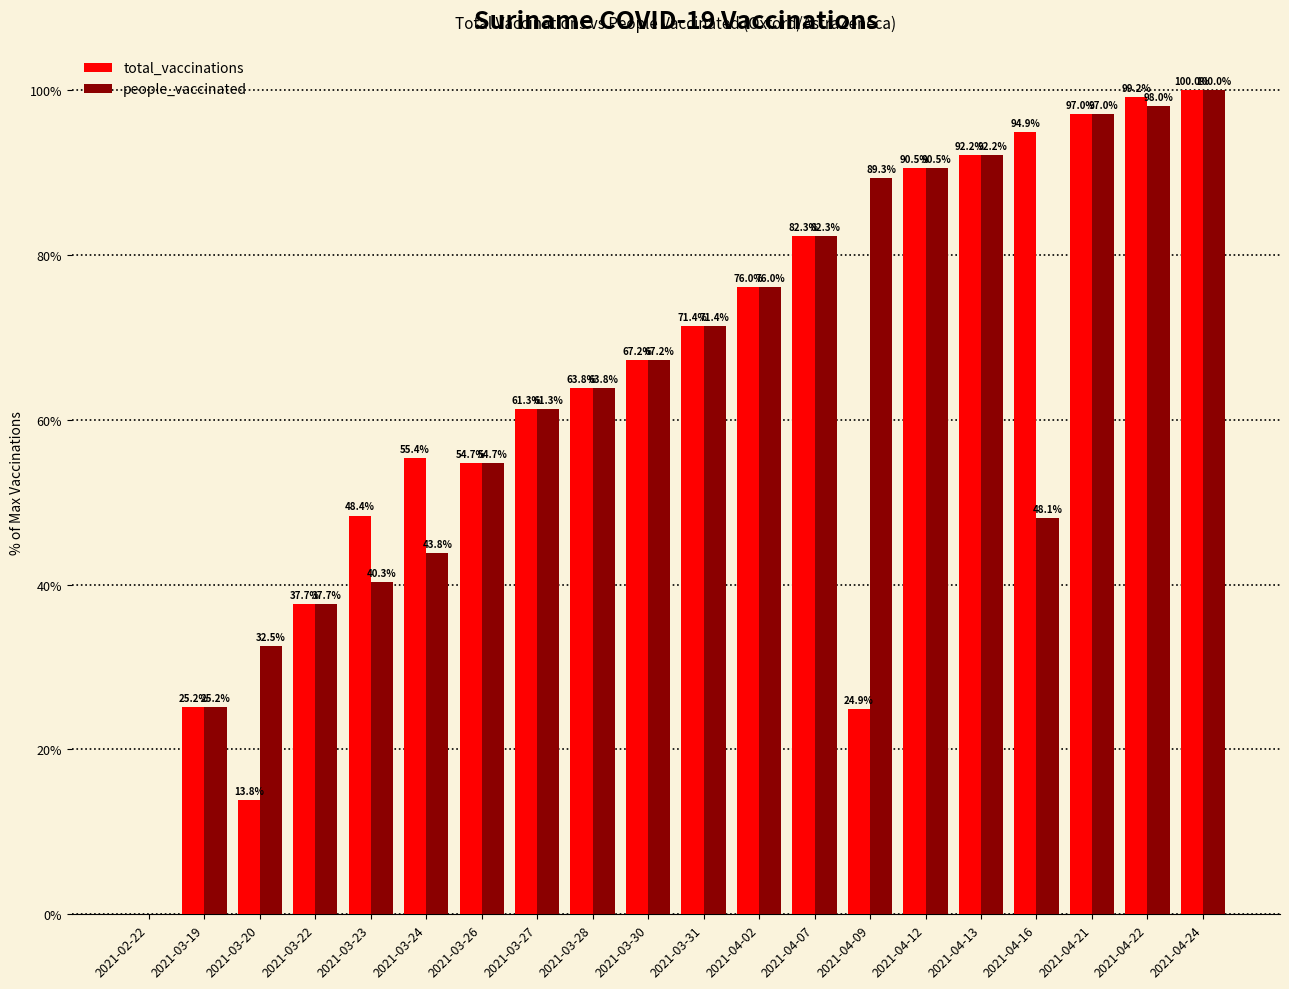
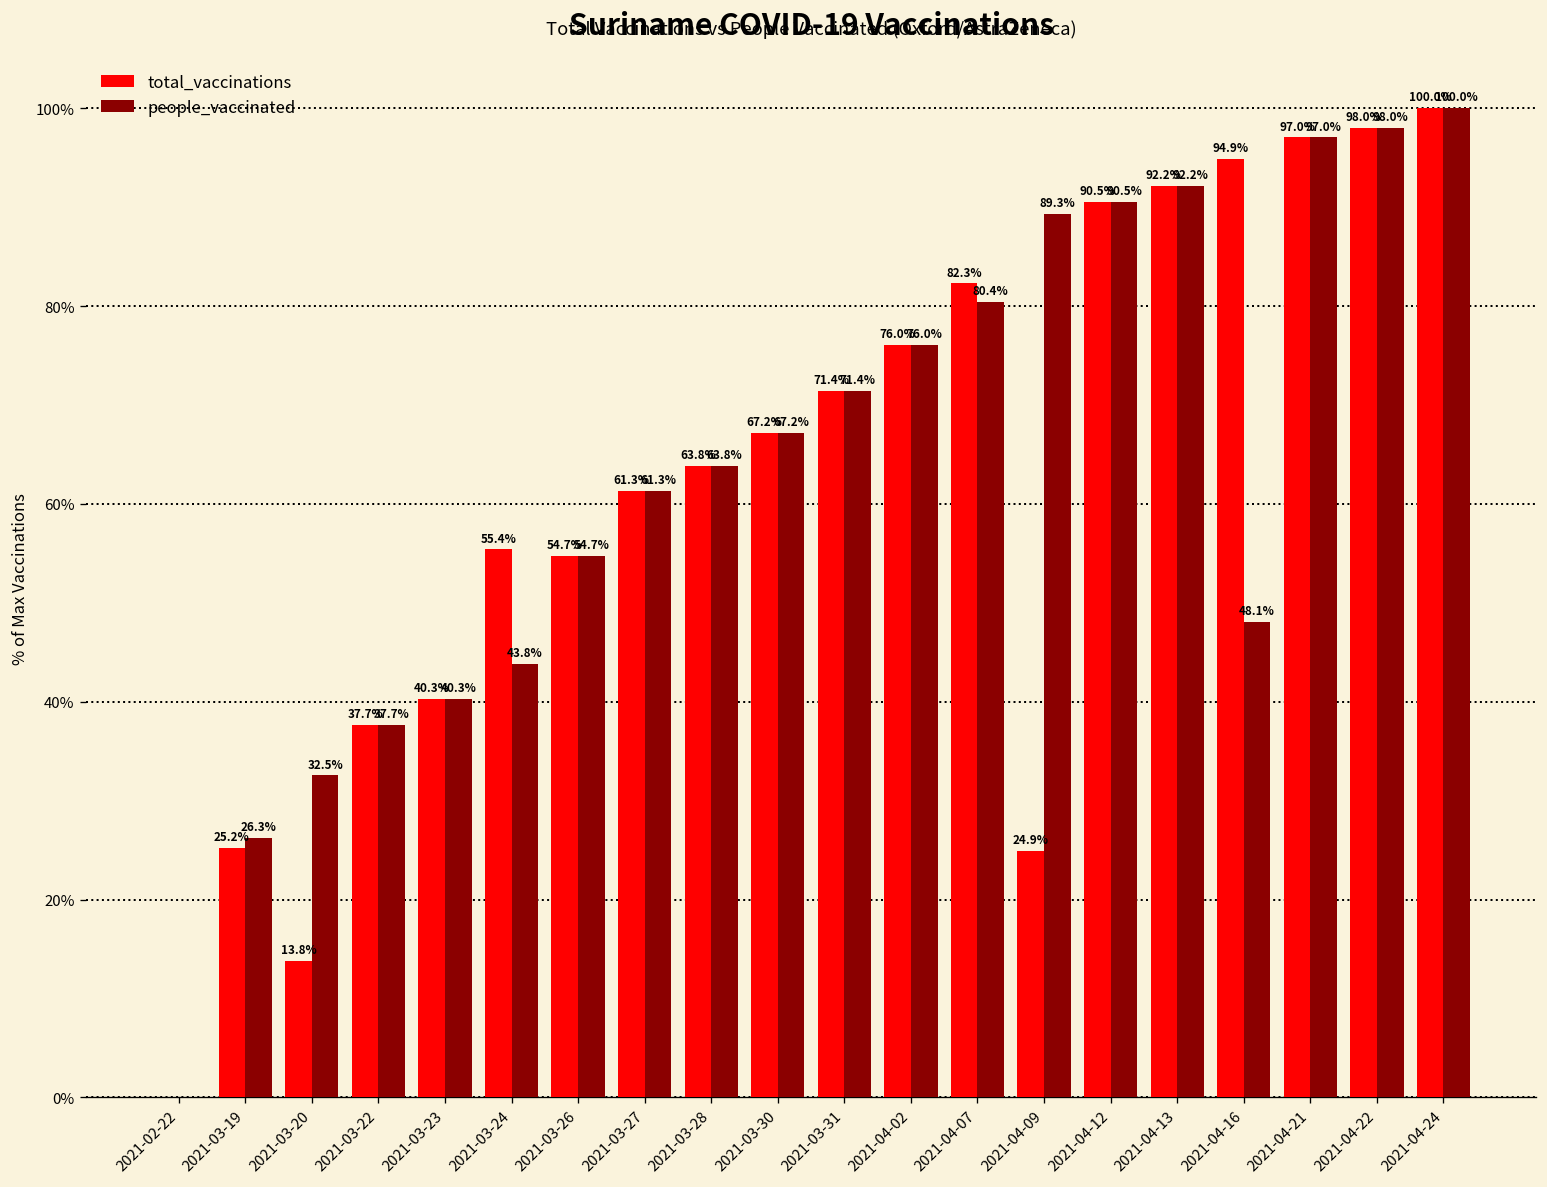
  {
    "total_vaccinations": {
      "2021-03-19": "25.2%",
      "2021-03-20": "13.8%",
-     "2021-03-23": "48.4%",
+     "2021-03-23": "40.3%",
      "2021-03-24": "55.4%",
      "2021-04-07": "82.3%",
      "2021-04-09": "24.9%",
      "2021-04-16": "94.9%",
-     "2021-04-22": "99.2%"
+     "2021-04-22": "98.0%"
    },
    "people_vaccinated": {
-     "2021-03-19": "25.2%",
+     "2021-03-19": "26.3%",
      "2021-03-20": "32.5%",
      "2021-03-24": "43.8%",
-     "2021-04-07": "82.3%",
+     "2021-04-07": "80.4%",
      "2021-04-09": "89.3%",
      "2021-04-16": "48.1%"
    }
  }
